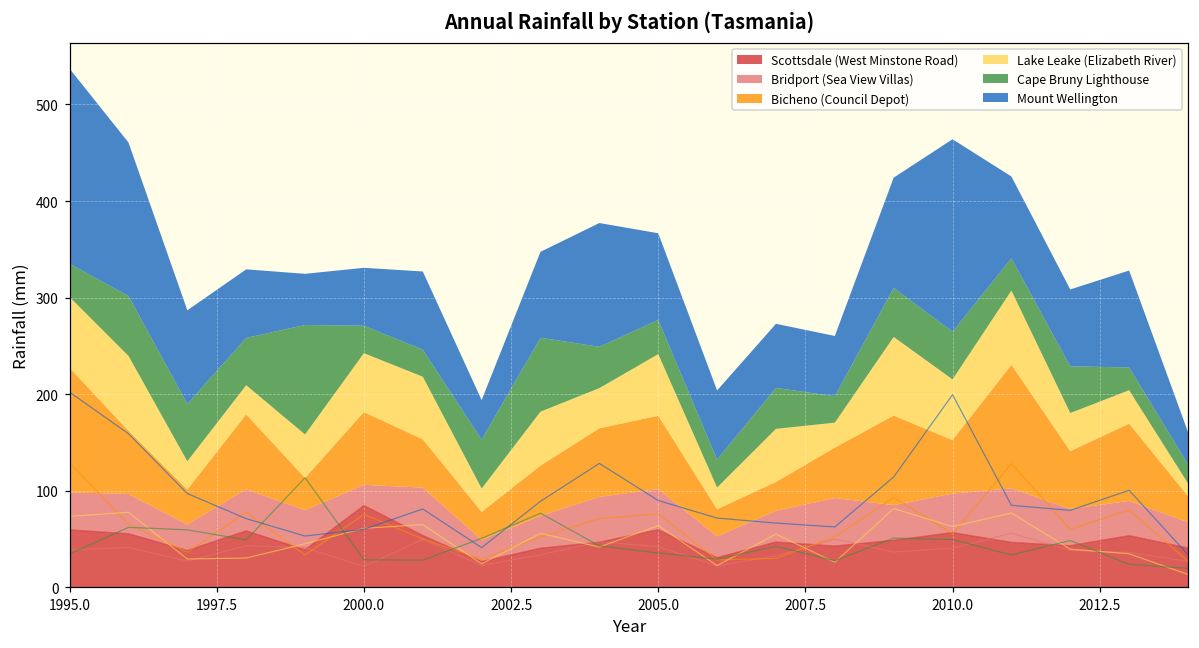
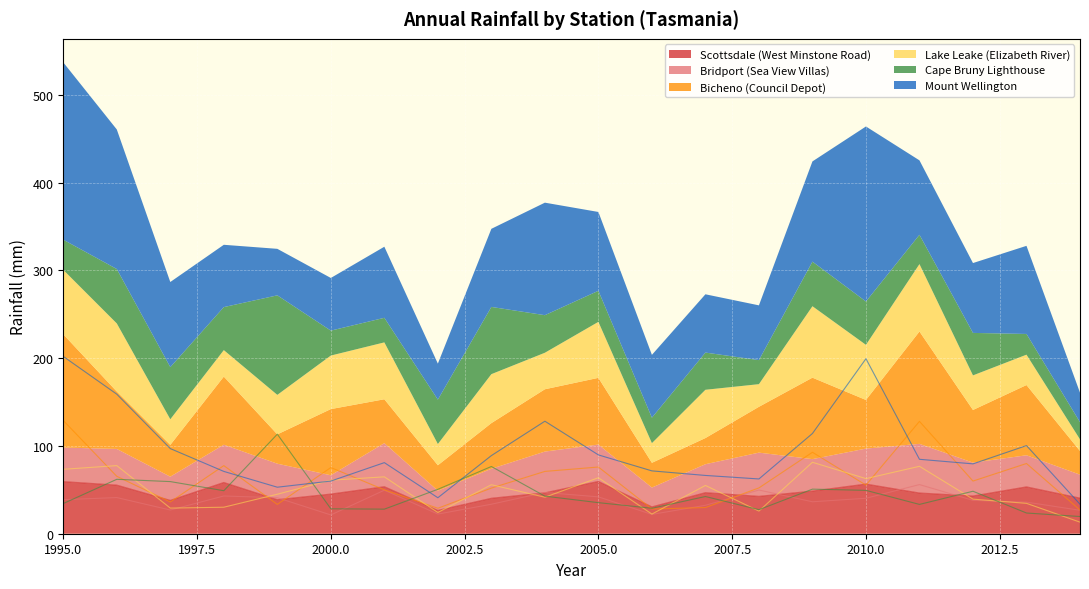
  {
    "Scottsdale (West Minstone Road)": {
      "1995.0": 60,
-     "2000.0": 80,
+     "2000.0": 50,
      "2005.0": 60
    }
  }
